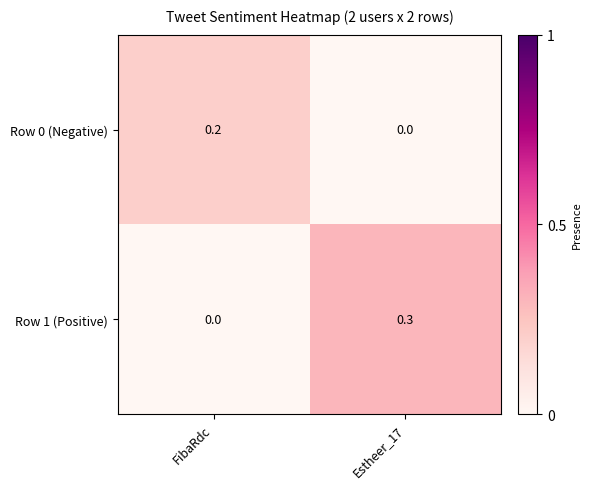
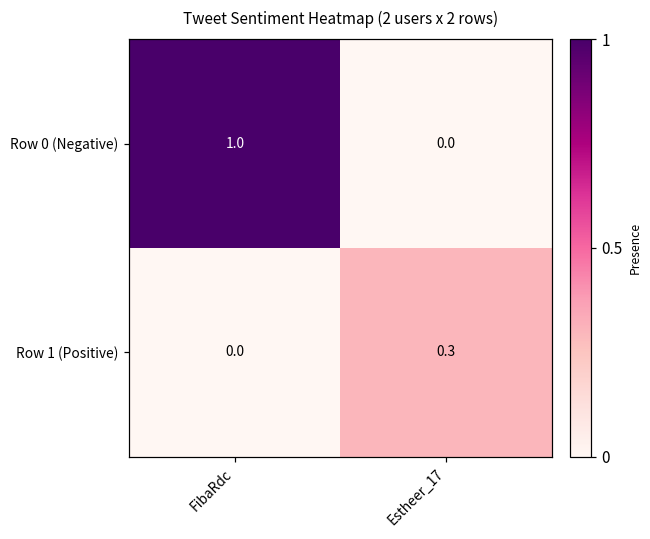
  {
    "Row 0 (Negative)": {
-     "FibaRdc": 0.2,
+     "FibaRdc": 1.0,
      "Estheer_17": 0.0
    },
    "Row 1 (Positive)": {
      "FibaRdc": 0.0,
      "Estheer_17": 0.3
    }
  }
